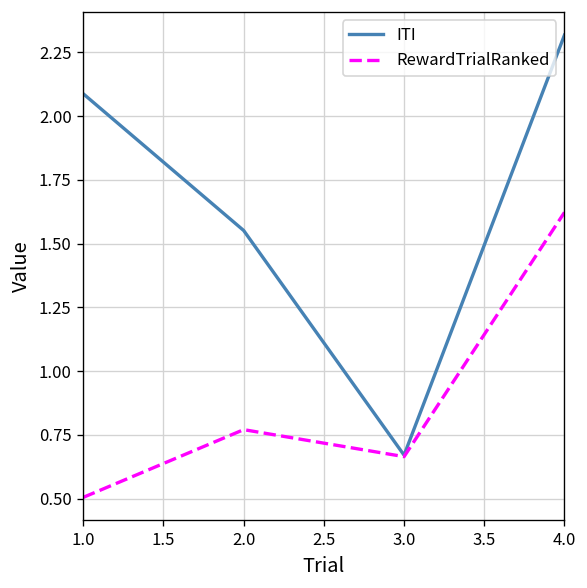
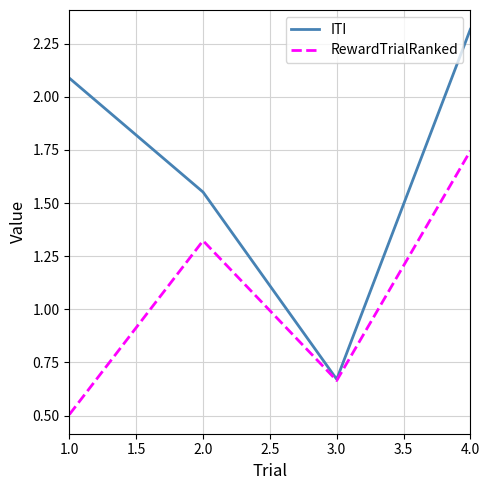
  {
    "ITI": {
      "1.0": 2.09,
      "2.0": 1.55,
      "4.0": 2.32
    },
    "RewardTrialRanked": {
      "1.0": 0.51,
-     "2.0": 0.77,
-     "4.0": 1.62
+     "2.0": 1.32,
+     "4.0": 1.75
    }
  }
